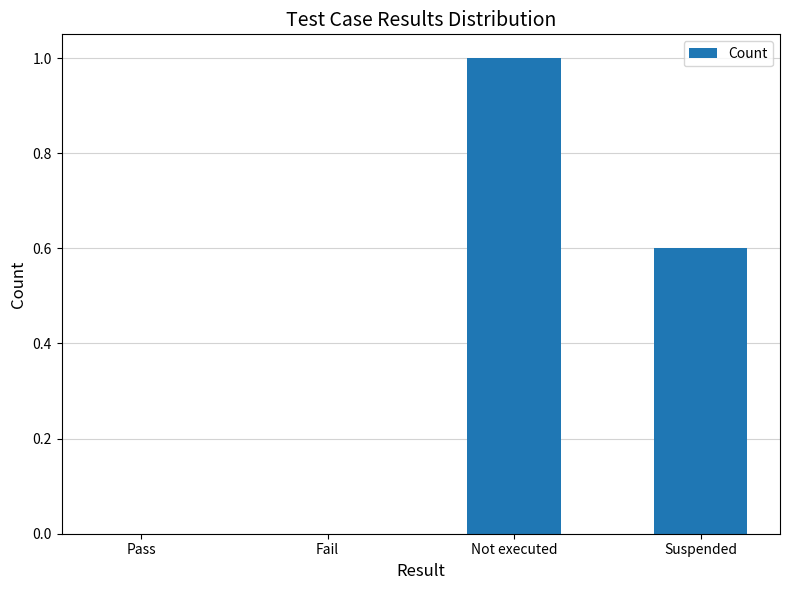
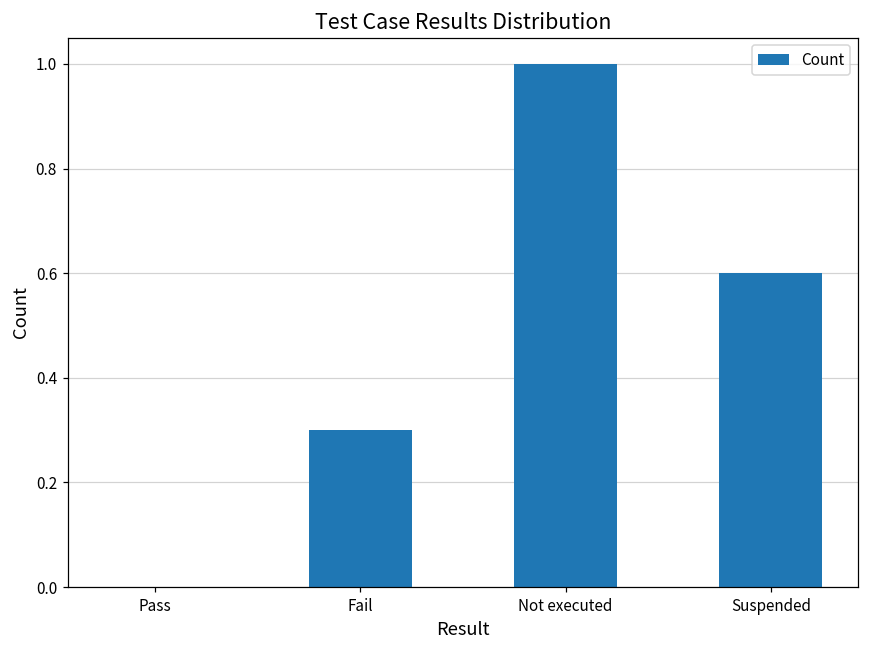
  {
    "Pass": 0.0,
-   "Fail": 0.0,
+   "Fail": 0.3,
    "Not executed": 1.0,
    "Suspended": 0.6
  }
